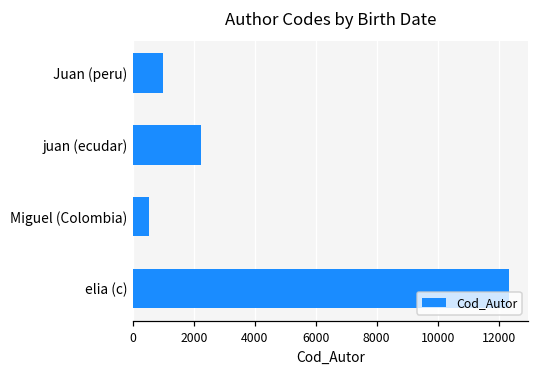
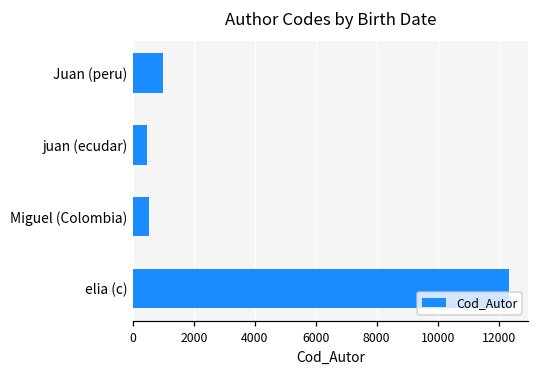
  {
    "Juan (peru)": 1000,
-   "juan (ecudar)": 2200,
+   "juan (ecudar)": 500,
    "Miguel (Colombia)": 500,
    "elia (c)": 12300
  }
